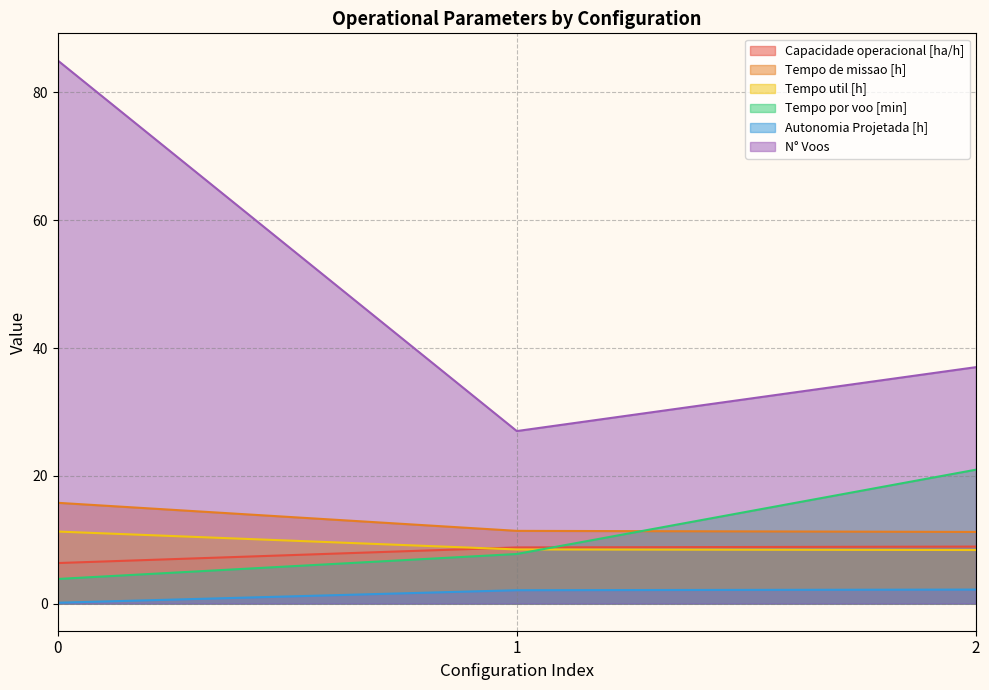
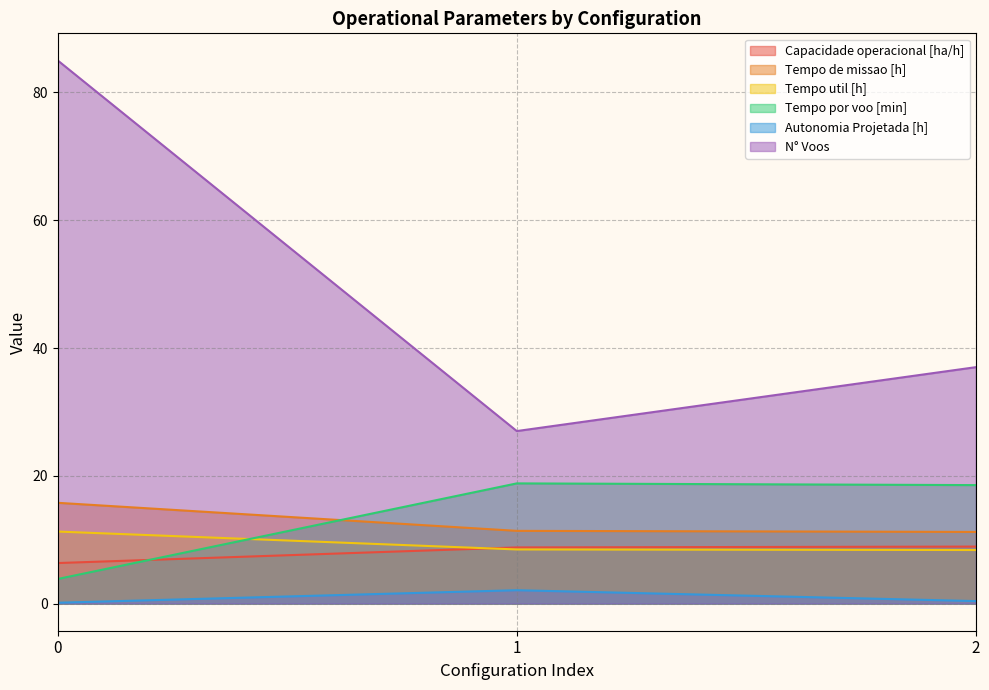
  {
    "Tempo por voo [min]": {
      "0": 4,
-     "1": 8,
-     "2": 21
+     "1": 19,
+     "2": 19
    },
    "Autonomia Projetada [h]": {
      "0": 0,
      "1": 2,
-     "2": 2
+     "2": 0
    },
    "N° Voos": {
      "0": 85,
      "1": 27,
      "2": 37
    }
  }
